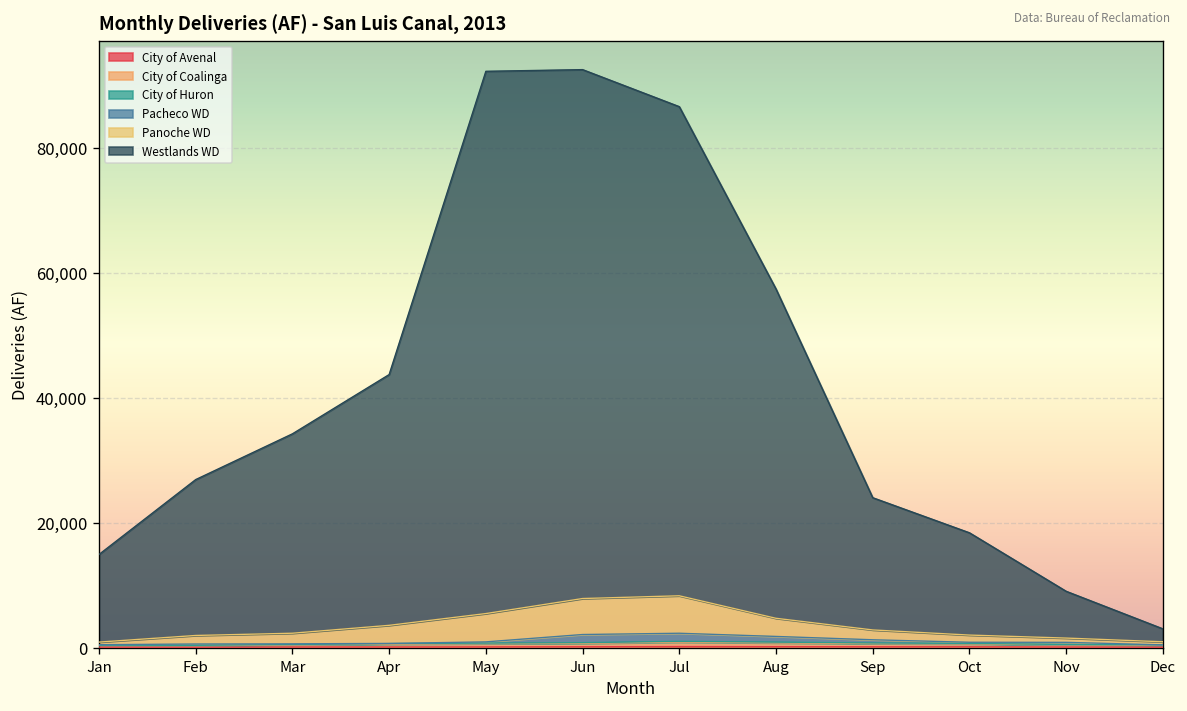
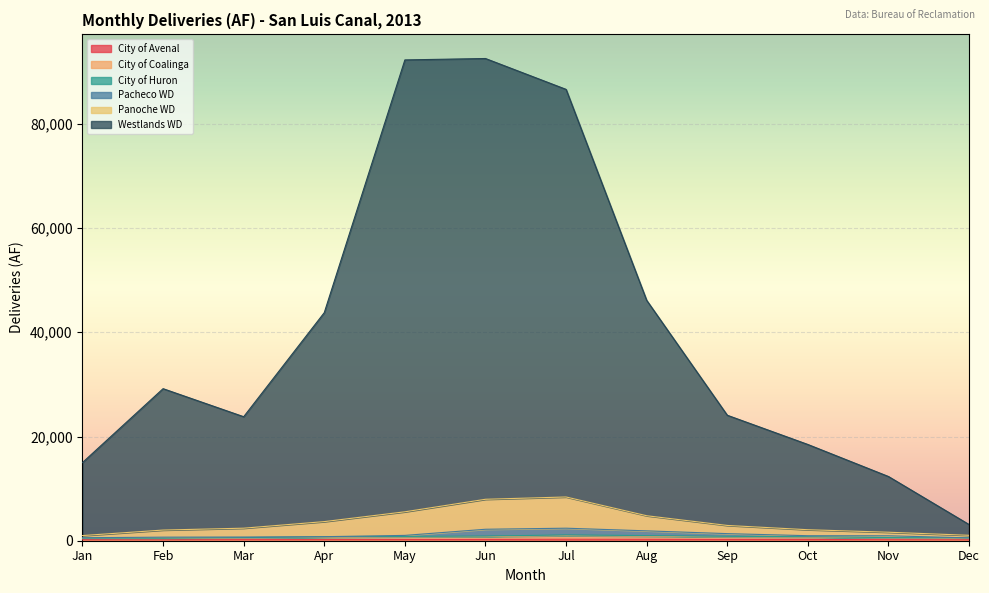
  {
    "City of Avenal": {
      "May": "0",
      "Jun": "0",
      "Jul": "0",
      "Aug": "0",
      "Sep": "0"
    },
    "Westlands WD": {
      "Jan": "14,000",
-     "Feb": "25,000",
-     "Mar": "32,000",
+     "Feb": "27,000",
+     "Mar": "21,000",
      "Apr": "40,000",
      "May": "87,000",
      "Jun": "85,000",
      "Jul": "78,000",
-     "Aug": "53,000",
+     "Aug": "41,000",
      "Sep": "21,000",
      "Oct": "16,000",
-     "Nov": "7,000",
+     "Nov": "11,000",
      "Dec": "2,000"
    }
  }
